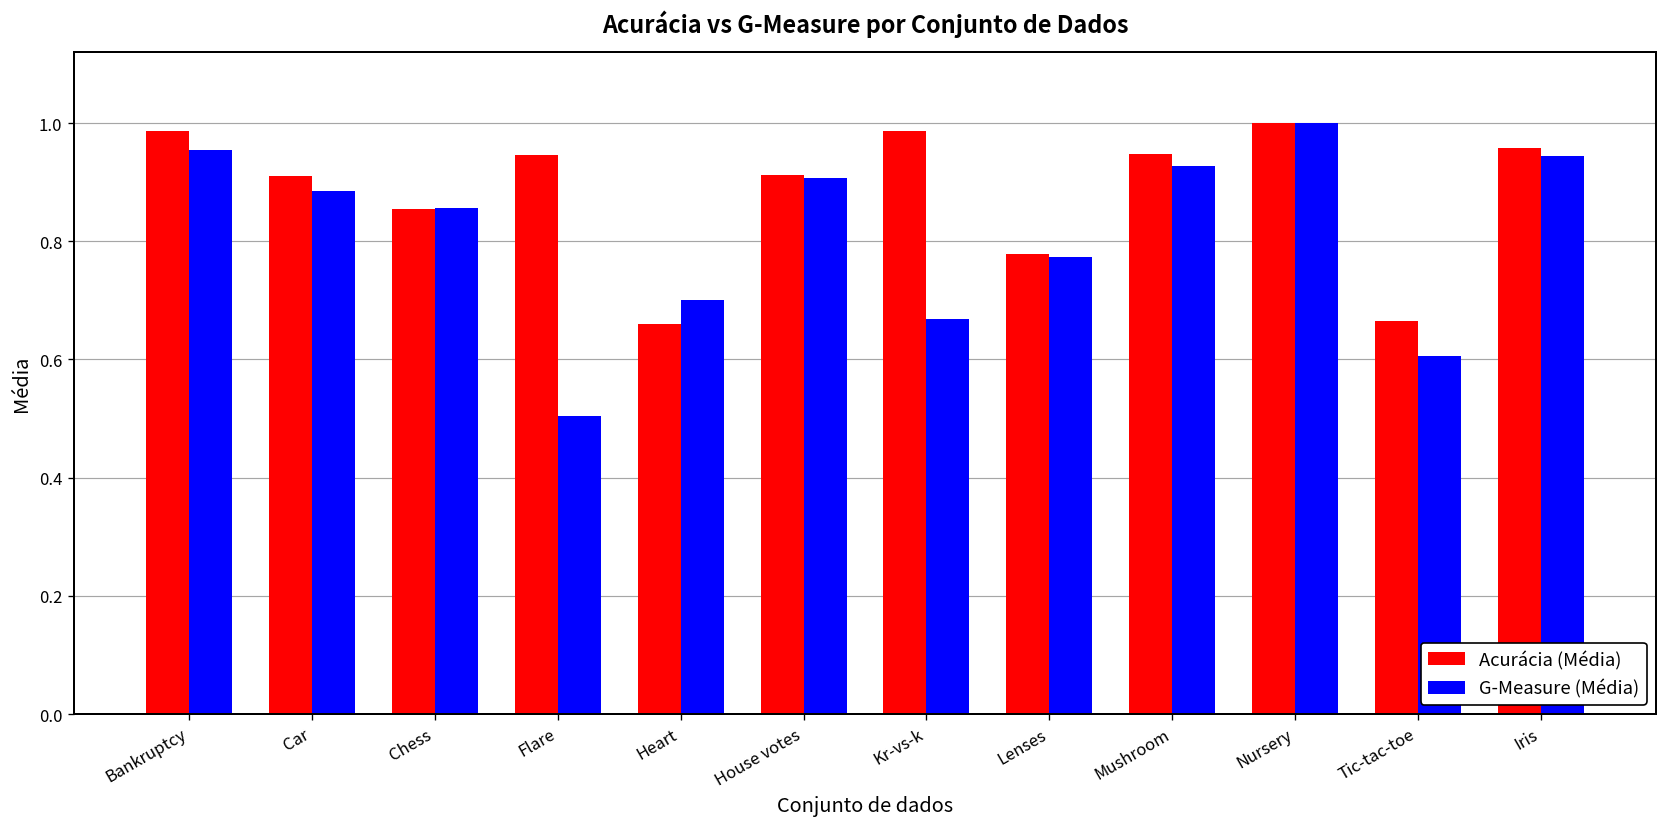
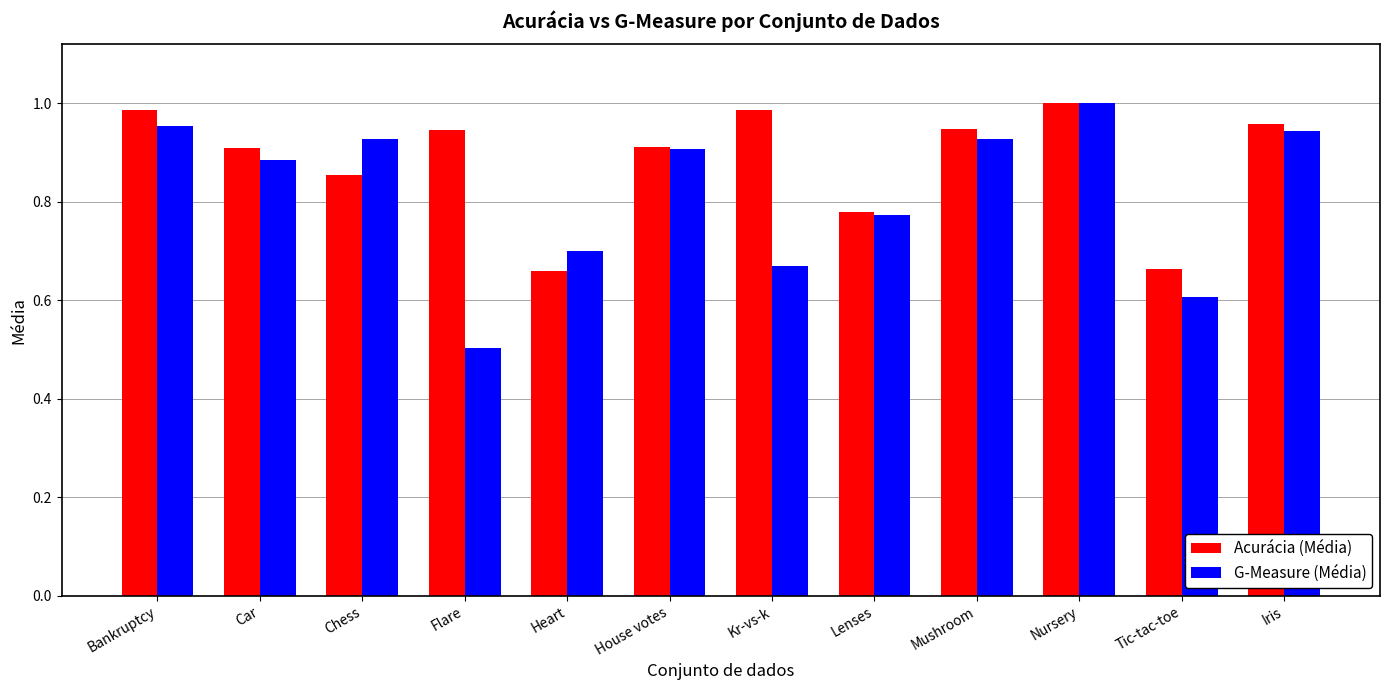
  {
    "Acurácia (Média)": {
      "Bankruptcy": 0.99,
      "Car": 0.91,
      "Chess": 0.85,
      "Flare": 0.95,
      "Heart": 0.66,
      "House votes": 0.91,
      "Kr-vs-k": 0.99,
      "Lenses": 0.78,
      "Mushroom": 0.95,
      "Nursery": 1.00,
      "Tic-tac-toe": 0.66,
      "Iris": 0.96
    },
    "G-Measure (Média)": {
      "Bankruptcy": 0.95,
      "Car": 0.89,
-     "Chess": 0.86,
+     "Chess": 0.93,
      "Flare": 0.50,
      "Heart": 0.70,
      "House votes": 0.91,
      "Kr-vs-k": 0.67,
      "Lenses": 0.77,
      "Mushroom": 0.93,
      "Nursery": 1.00,
      "Tic-tac-toe": 0.61,
      "Iris": 0.94
    }
  }
